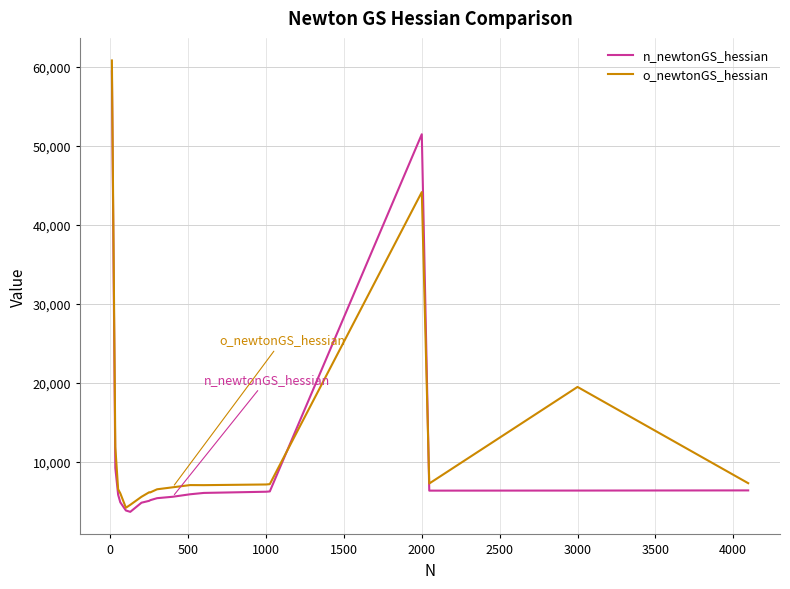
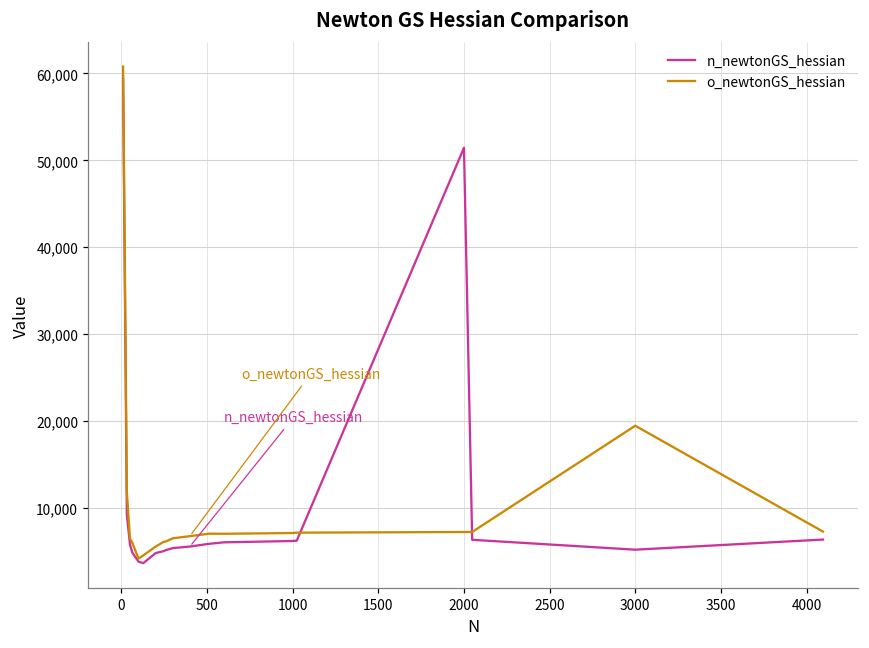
  {
    "n_newtonGS_hessian": {
      "1000": "6,000",
      "2000": "51,000",
-     "3000": "6,000"
+     "3000": "5,000"
    },
    "o_newtonGS_hessian": {
      "1000": "7,000",
-     "2000": "44,000",
+     "2000": "7,000",
      "3000": "19,000"
    }
  }
